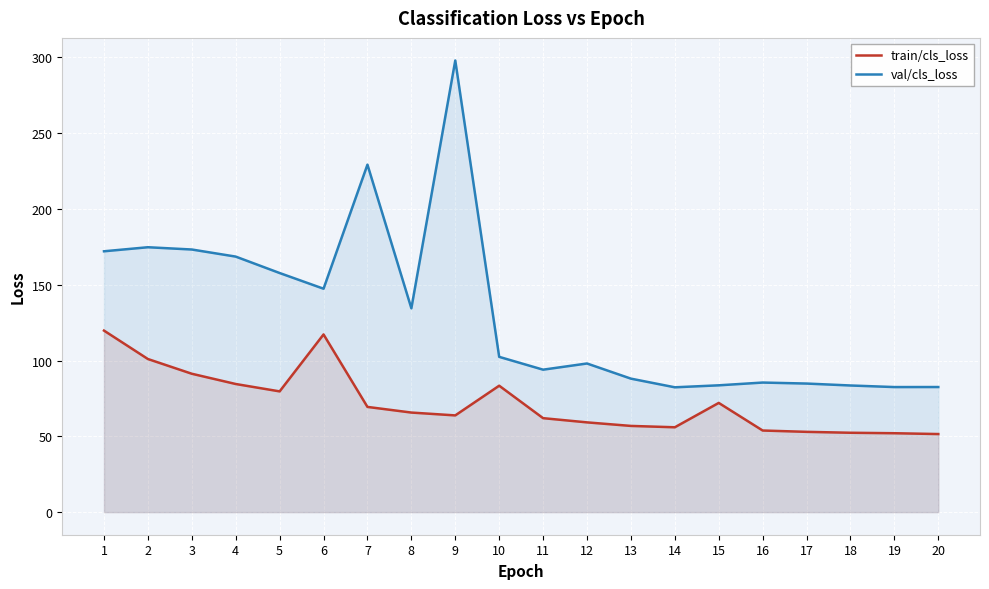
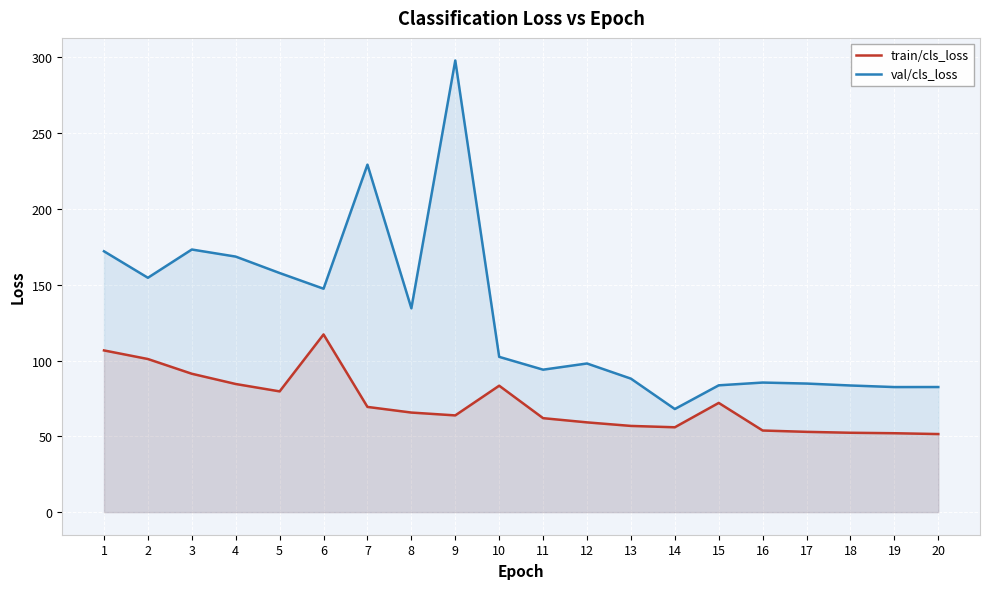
  {
    "train/cls_loss": {
-     "1": 120,
+     "1": 107,
      "2": 101,
      "3": 91,
      "4": 85,
      "5": 80,
      "6": 117,
      "7": 69,
      "8": 66,
      "9": 64,
      "10": 83,
      "11": 62,
      "12": 59,
      "13": 57,
      "14": 56,
      "15": 72,
      "16": 54,
      "17": 53,
      "18": 52,
      "19": 52,
      "20": 52
    },
    "val/cls_loss": {
      "1": 172,
-     "2": 175,
+     "2": 155,
      "3": 173,
      "4": 169,
      "5": 158,
      "6": 147,
      "7": 229,
      "8": 134,
      "9": 298,
      "10": 102,
      "11": 94,
      "12": 98,
      "13": 88,
-     "14": 82,
+     "14": 68,
      "15": 84,
      "16": 85,
      "17": 85,
      "18": 84,
      "19": 82,
      "20": 83
    }
  }
